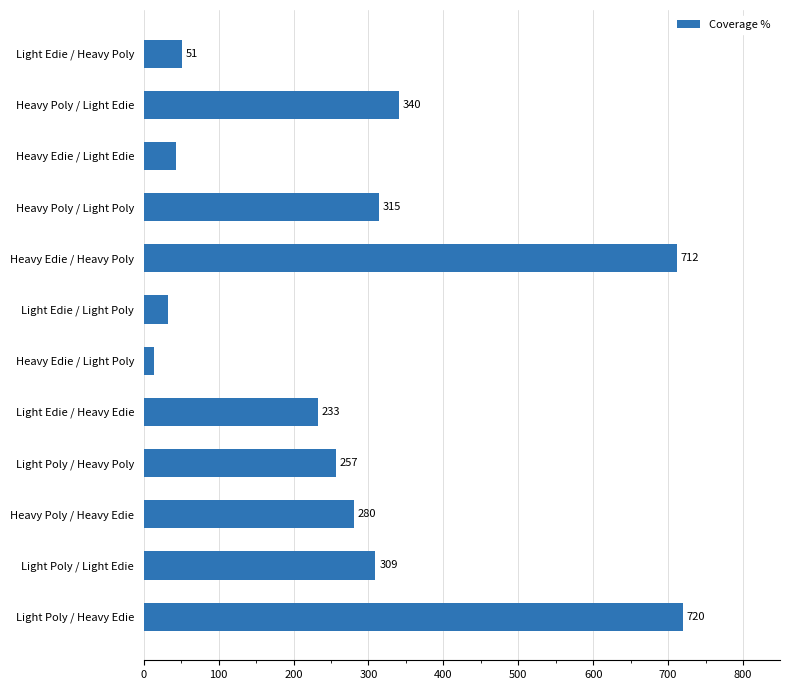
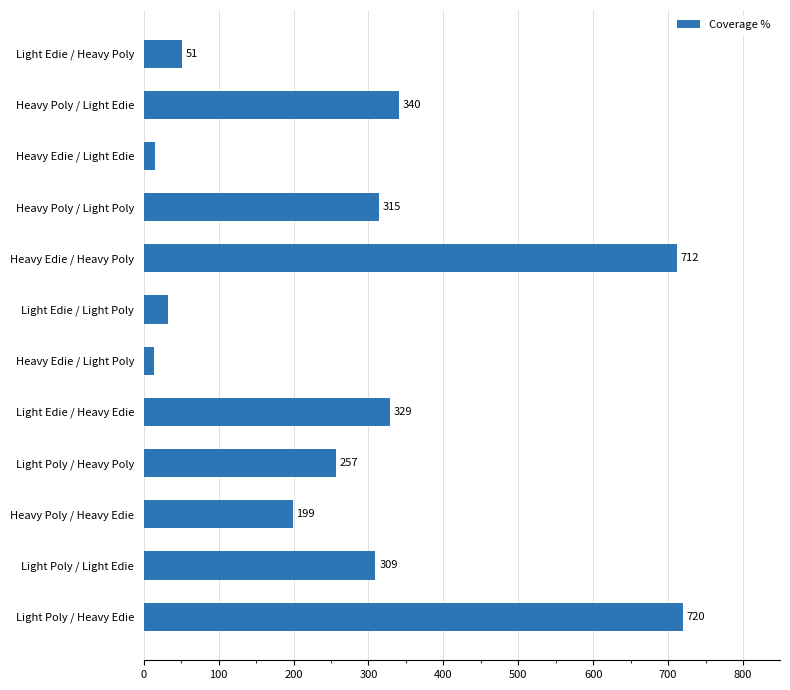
  {
    "Light Edie / Heavy Poly": 51,
    "Heavy Poly / Light Edie": 340,
-   "Heavy Edie / Light Edie": 40,
+   "Heavy Edie / Light Edie": 20,
    "Heavy Poly / Light Poly": 315,
    "Heavy Edie / Heavy Poly": 712,
-   "Light Edie / Heavy Edie": 233,
+   "Light Edie / Heavy Edie": 329,
    "Light Poly / Heavy Poly": 257,
-   "Heavy Poly / Heavy Edie": 280,
+   "Heavy Poly / Heavy Edie": 199,
    "Light Poly / Light Edie": 309,
    "Light Poly / Heavy Edie": 720
  }
